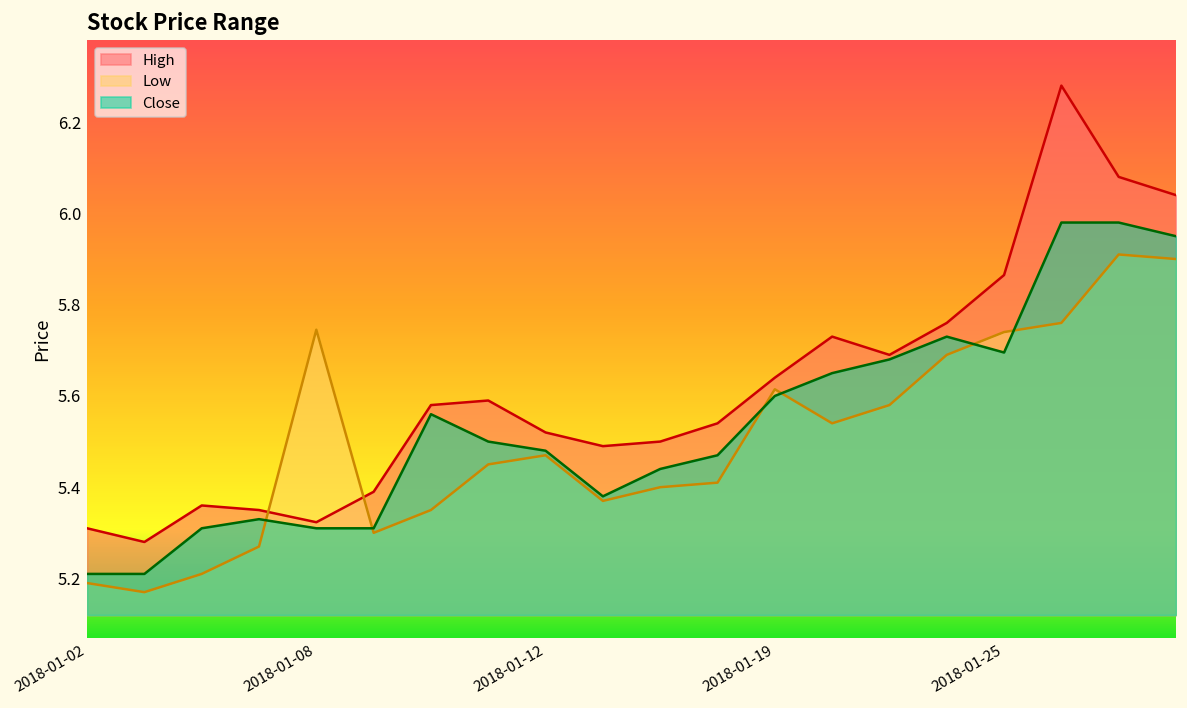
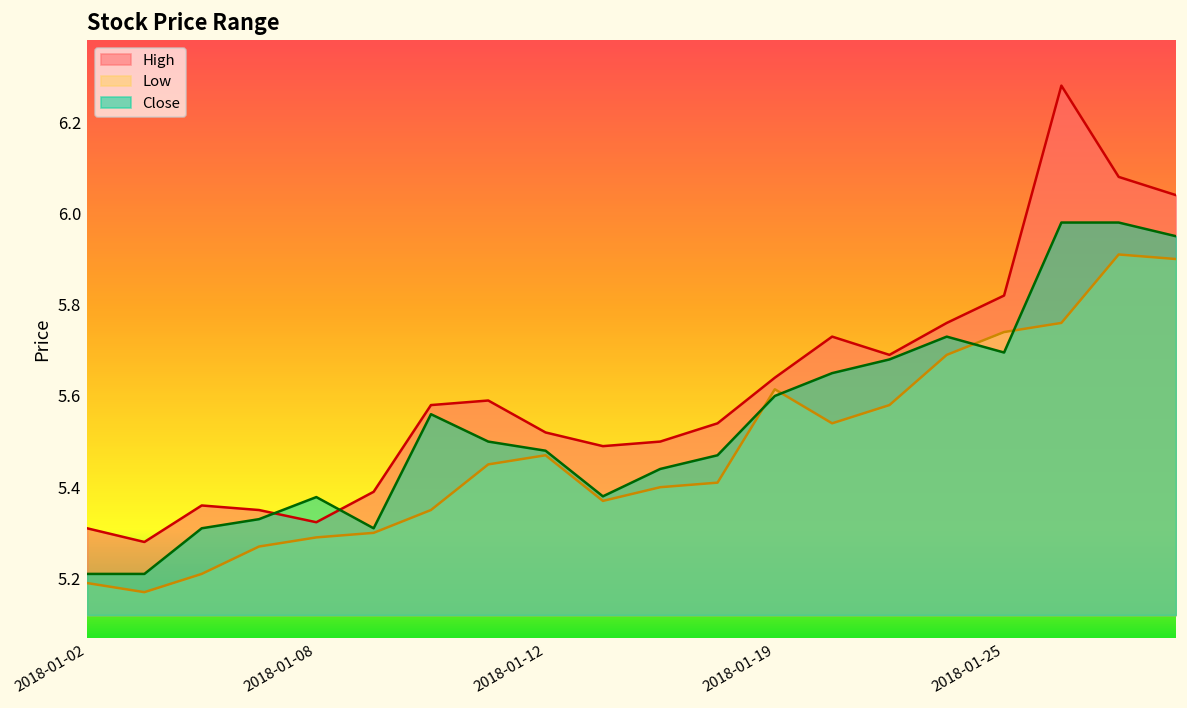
  {
    "High": {
      "2018-01-02": 5.31,
      "2018-01-08": 5.32,
      "2018-01-12": 5.52,
      "2018-01-19": 5.64,
-     "2018-01-25": 5.86
+     "2018-01-25": 5.82
    },
    "Low": {
      "2018-01-02": 5.19,
-     "2018-01-08": 5.75,
+     "2018-01-08": 5.29,
      "2018-01-12": 5.47,
      "2018-01-19": 5.61,
      "2018-01-25": 5.74
    },
    "Close": {
      "2018-01-02": 5.21,
-     "2018-01-08": 5.31,
+     "2018-01-08": 5.38,
      "2018-01-12": 5.48,
      "2018-01-19": 5.60,
      "2018-01-25": 5.70
    }
  }
